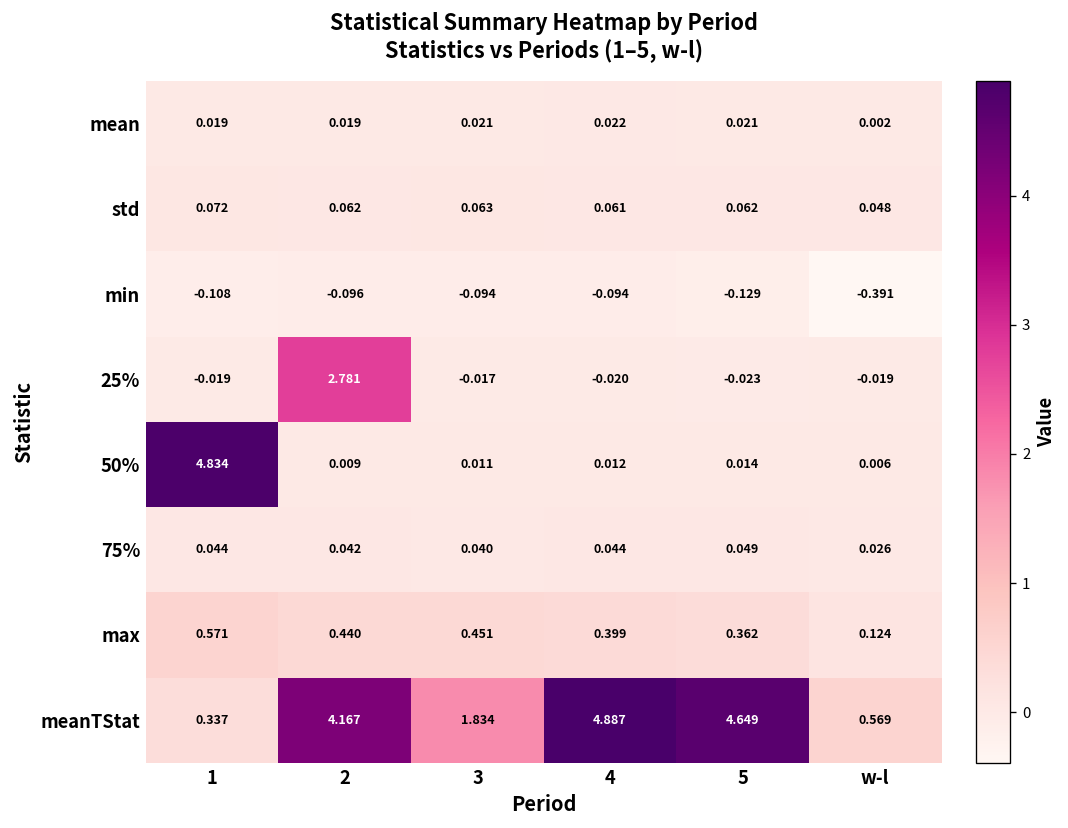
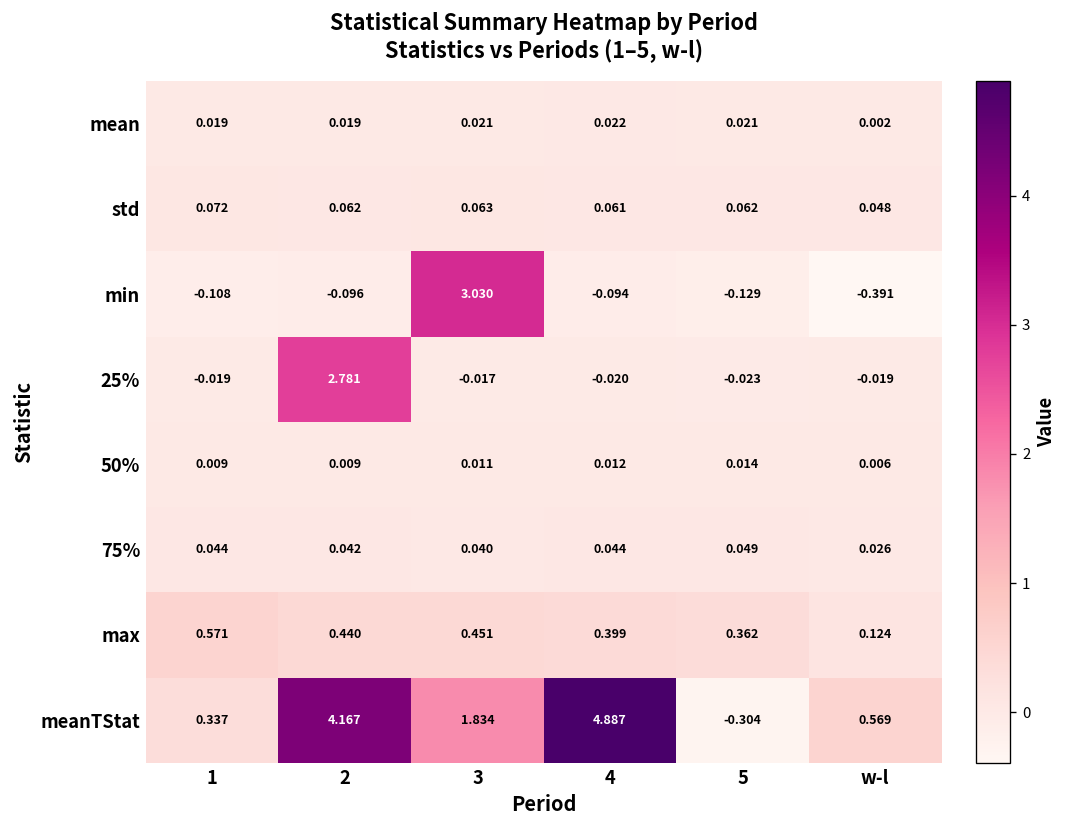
  {
    "mean": {
      "1": 0.019,
      "2": 0.019,
      "3": 0.021,
      "4": 0.022,
      "5": 0.021,
      "w-l": 0.002
    },
    "std": {
      "1": 0.072,
      "2": 0.062,
      "3": 0.063,
      "4": 0.061,
      "5": 0.062,
      "w-l": 0.048
    },
    "min": {
      "1": -0.108,
      "2": -0.096,
-     "3": -0.094,
+     "3": 3.030,
      "4": -0.094,
      "5": -0.129,
      "w-l": -0.391
    },
    "25%": {
      "1": -0.019,
      "2": 2.781,
      "3": -0.017,
      "4": -0.020,
      "5": -0.023,
      "w-l": -0.019
    },
    "50%": {
-     "1": 4.834,
+     "1": 0.009,
      "2": 0.009,
      "3": 0.011,
      "4": 0.012,
      "5": 0.014,
      "w-l": 0.006
    },
    "75%": {
      "1": 0.044,
      "2": 0.042,
      "3": 0.040,
      "4": 0.044,
      "5": 0.049,
      "w-l": 0.026
    },
    "max": {
      "1": 0.571,
      "2": 0.440,
      "3": 0.451,
      "4": 0.399,
      "5": 0.362,
      "w-l": 0.124
    },
    "meanTStat": {
      "1": 0.337,
      "2": 4.167,
      "3": 1.834,
      "4": 4.887,
-     "5": 4.649,
+     "5": -0.304,
      "w-l": 0.569
    }
  }
